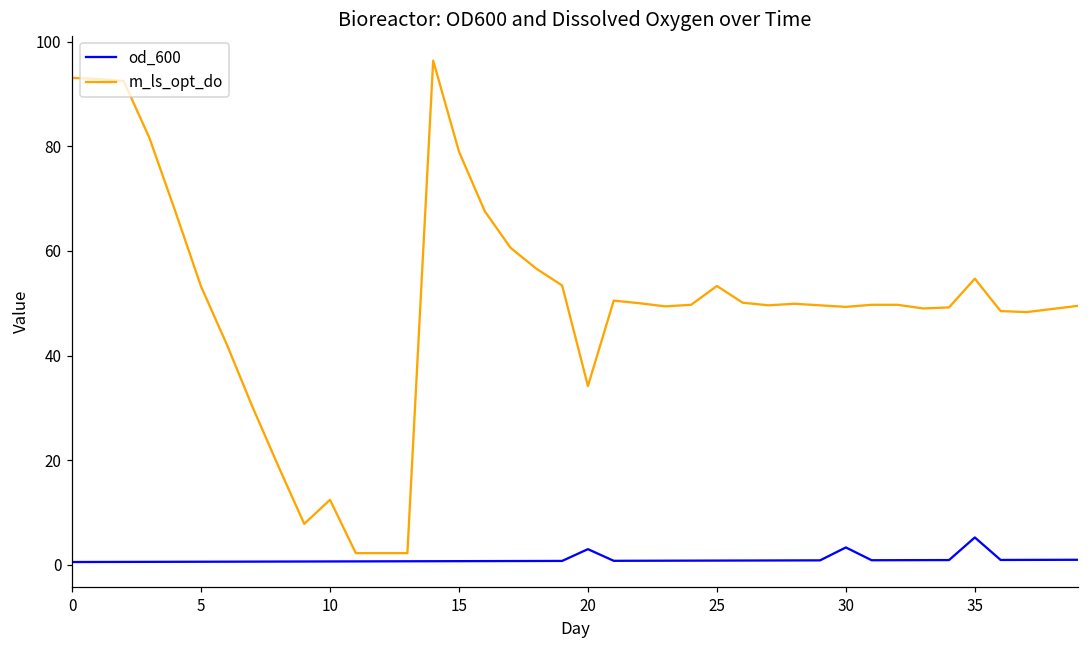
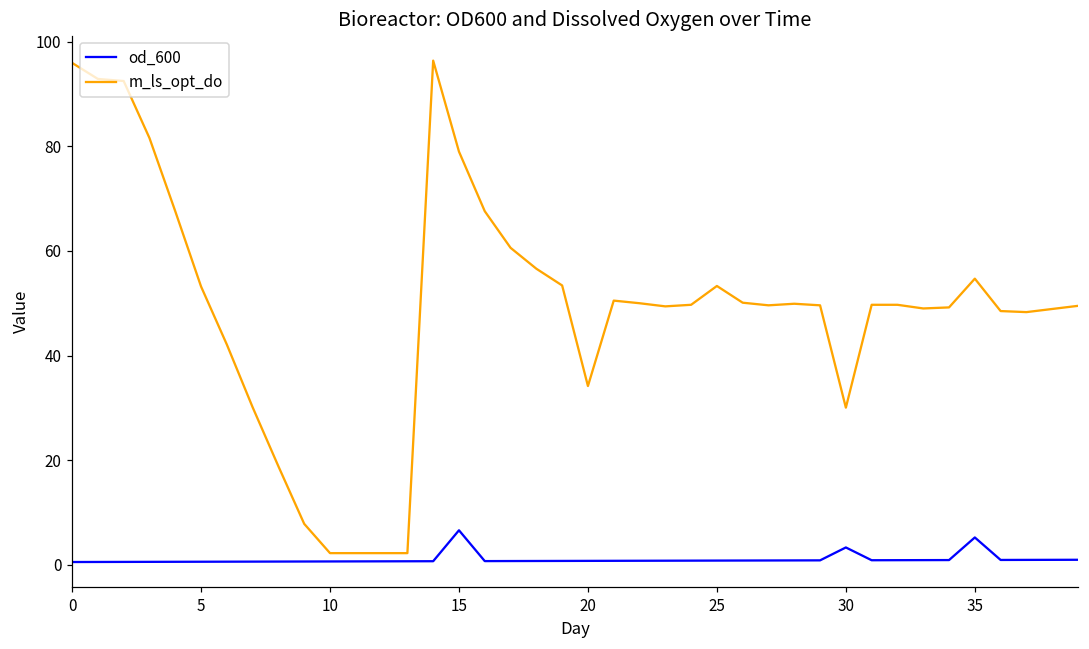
  {
    "od_600": {
      "0": 1,
      "5": 1,
      "10": 1,
-     "15": 1,
-     "20": 3,
+     "15": 7,
+     "20": 1,
      "25": 1,
      "30": 3,
      "35": 5
    },
    "m_ls_opt_do": {
-     "0": 93,
+     "0": 96,
      "5": 53,
-     "10": 12,
+     "10": 2,
      "15": 79,
      "20": 34,
      "25": 53,
-     "30": 49,
+     "30": 30,
      "35": 55
    }
  }
